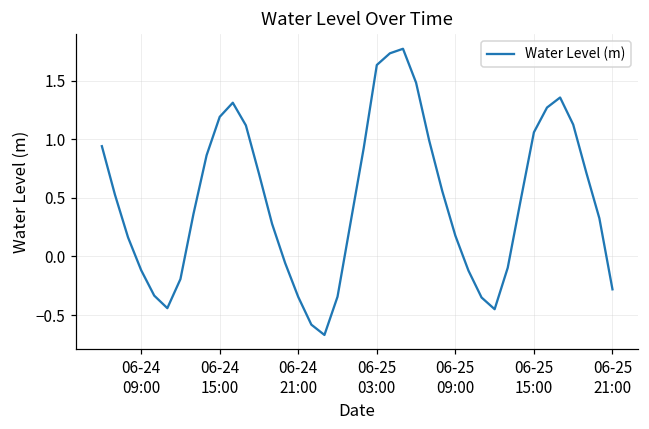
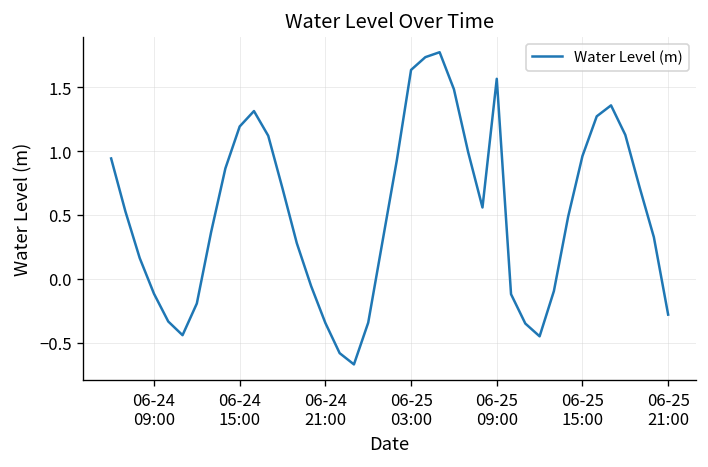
  {
    "06-24 09:00": -0.12,
    "06-24 15:00": 1.19,
    "06-24 21:00": -0.35,
    "06-25 03:00": 1.64,
-   "06-25 09:00": 0.18,
-   "06-25 15:00": 1.06,
+   "06-25 09:00": 1.57,
+   "06-25 15:00": 0.96,
    "06-25 21:00": -0.28
  }
